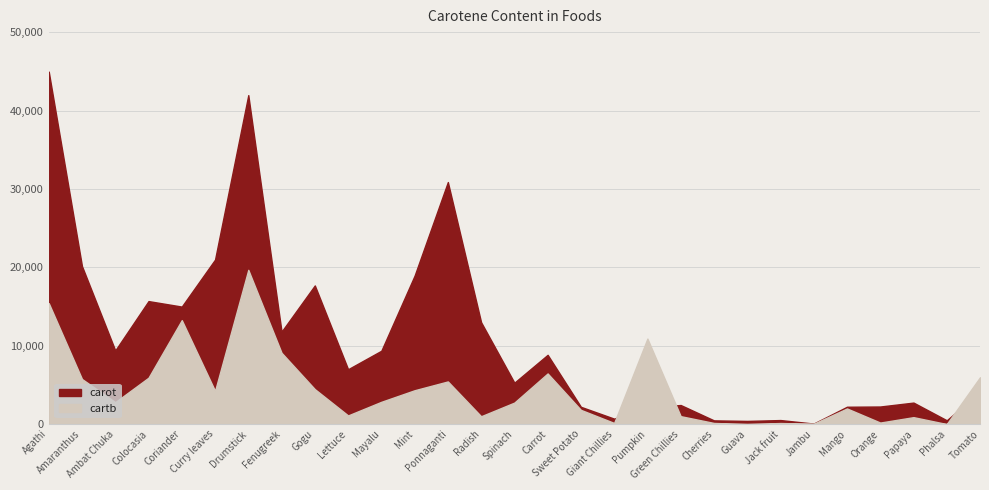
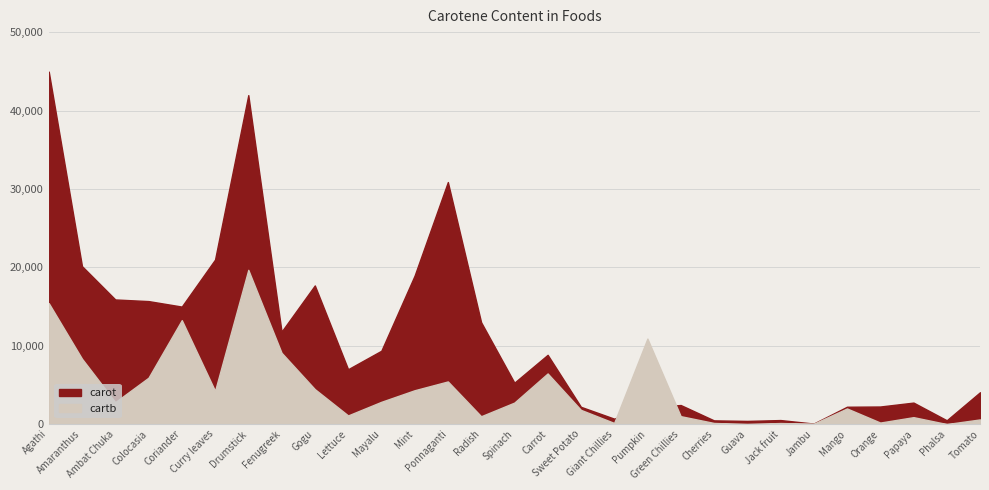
  {
    "carot": {
      "Agathi": "45,000",
      "Amaranthus": "20,000",
-     "Ambat Chuka": "9,000",
+     "Ambat Chuka": "16,000",
      "Colocasia": "16,000",
      "Coriander": "15,000",
      "Curry leaves": "21,000",
      "Drumstick": "42,000",
      "Fenugreek": "12,000",
      "Gogu": "18,000",
      "Lettuce": "7,000",
      "Mayalu": "9,000",
      "Mint": "19,000",
      "Ponnaganti": "31,000",
      "Radish": "13,000",
      "Spinach": "5,000",
      "Carrot": "9,000",
      "Sweet Potato": "2,000",
      "Giant Chillies": "1,000",
      "Green Chillies": "2,000",
      "Cherries": "0",
      "Guava": "0",
      "Jack fruit": "1,000",
      "Orange": "2,000",
      "Papaya": "3,000",
      "Phalsa": "0"
    },
    "cartb": {
      "Agathi": "15,000",
-     "Amaranthus": "6,000",
+     "Amaranthus": "8,000",
      "Colocasia": "6,000",
      "Coriander": "13,000",
      "Curry leaves": "4,000",
      "Drumstick": "20,000",
      "Fenugreek": "9,000",
      "Gogu": "4,000",
      "Lettuce": "1,000",
      "Mayalu": "3,000",
      "Mint": "4,000",
      "Ponnaganti": "5,000",
      "Radish": "1,000",
      "Spinach": "3,000",
      "Carrot": "6,000",
      "Sweet Potato": "2,000",
      "Pumpkin": "11,000",
      "Green Chillies": "1,000",
      "Guava": "0",
      "Papaya": "1,000",
      "Phalsa": "0",
-     "Tomato": "6,000"
+     "Tomato": "1,000"
    }
  }
